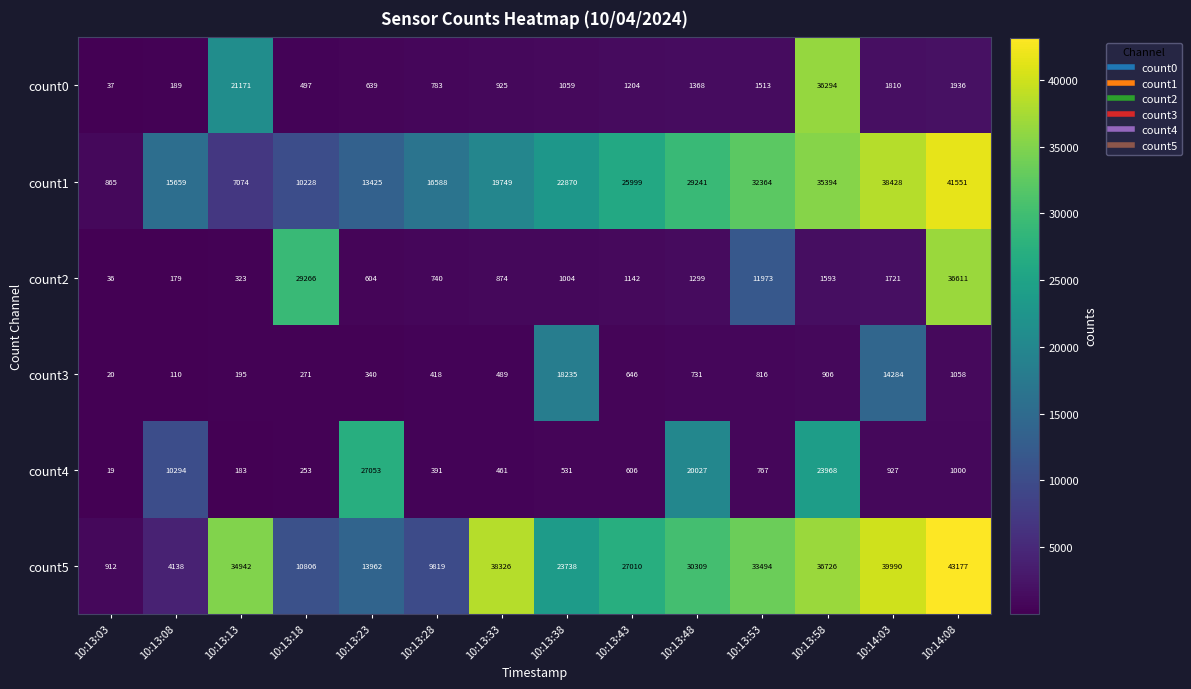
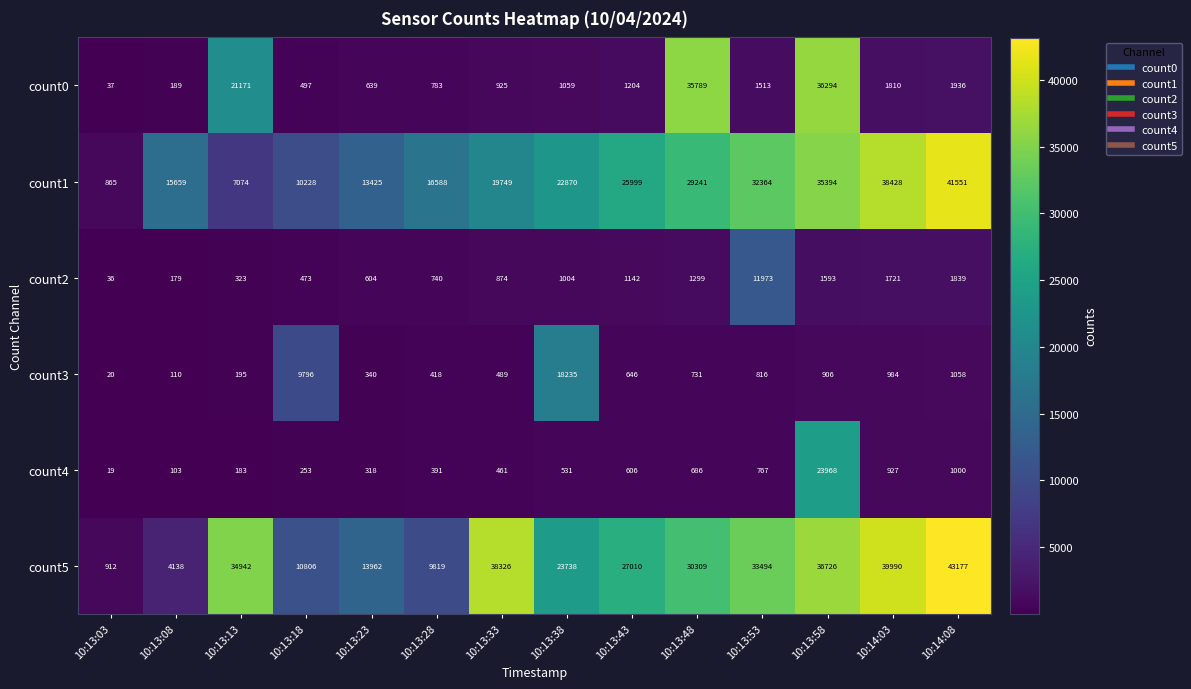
  {
    "count0": {
      "10:13:03": 37,
      "10:13:08": 189,
      "10:13:13": 21171,
      "10:13:18": 497,
      "10:13:23": 639,
      "10:13:28": 783,
      "10:13:33": 925,
      "10:13:38": 1059,
      "10:13:43": 1204,
-     "10:13:48": 1368,
+     "10:13:48": 35789,
      "10:13:53": 1513,
      "10:13:58": 36294,
      "10:14:03": 1810,
      "10:14:08": 1936
    },
    "count1": {
      "10:13:03": 865,
      "10:13:08": 15659,
      "10:13:13": 7074,
      "10:13:18": 10228,
      "10:13:23": 13425,
      "10:13:28": 16588,
      "10:13:33": 19749,
      "10:13:38": 22870,
      "10:13:43": 25999,
      "10:13:48": 29241,
      "10:13:53": 32364,
      "10:13:58": 35394,
      "10:14:03": 38428,
      "10:14:08": 41551
    },
    "count2": {
      "10:13:03": 36,
      "10:13:08": 179,
      "10:13:13": 323,
-     "10:13:18": 29266,
+     "10:13:18": 473,
      "10:13:23": 604,
      "10:13:28": 740,
      "10:13:33": 874,
      "10:13:38": 1004,
      "10:13:43": 1142,
      "10:13:48": 1299,
      "10:13:53": 11973,
      "10:13:58": 1593,
      "10:14:03": 1721,
-     "10:14:08": 36611
+     "10:14:08": 1839
    },
    "count3": {
      "10:13:03": 20,
      "10:13:08": 110,
      "10:13:13": 195,
-     "10:13:18": 271,
+     "10:13:18": 9796,
      "10:13:23": 340,
      "10:13:28": 418,
      "10:13:33": 489,
      "10:13:38": 18235,
      "10:13:43": 646,
      "10:13:48": 731,
      "10:13:53": 816,
      "10:13:58": 906,
-     "10:14:03": 14284,
+     "10:14:03": 984,
      "10:14:08": 1058
    },
    "count4": {
      "10:13:03": 19,
-     "10:13:08": 10294,
+     "10:13:08": 103,
      "10:13:13": 183,
      "10:13:18": 253,
-     "10:13:23": 27053,
+     "10:13:23": 318,
      "10:13:28": 391,
      "10:13:33": 461,
      "10:13:38": 531,
      "10:13:43": 606,
-     "10:13:48": 20027,
+     "10:13:48": 686,
      "10:13:53": 767,
      "10:13:58": 23968,
      "10:14:03": 927,
      "10:14:08": 1000
    },
    "count5": {
      "10:13:03": 912,
      "10:13:08": 4138,
      "10:13:13": 34942,
      "10:13:18": 10806,
      "10:13:23": 13962,
      "10:13:28": 9819,
      "10:13:33": 38326,
      "10:13:38": 23738,
      "10:13:43": 27010,
      "10:13:48": 30309,
      "10:13:53": 33494,
      "10:13:58": 36726,
      "10:14:03": 39990,
      "10:14:08": 43177
    }
  }
